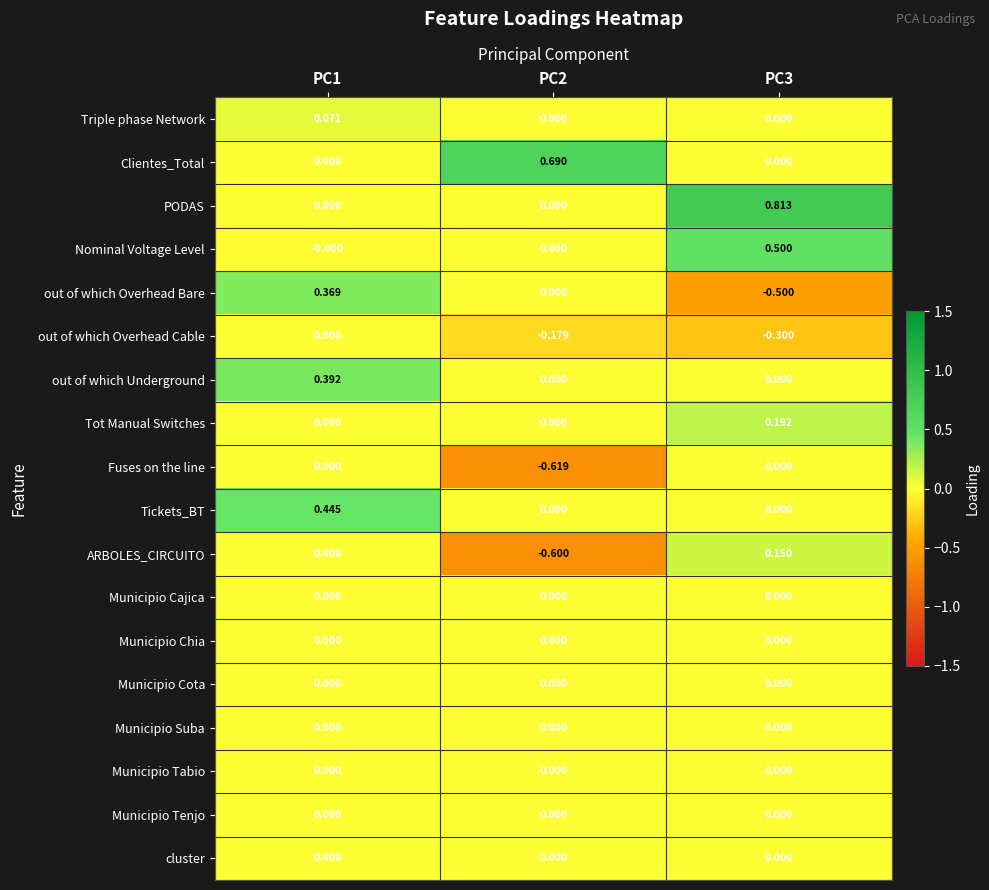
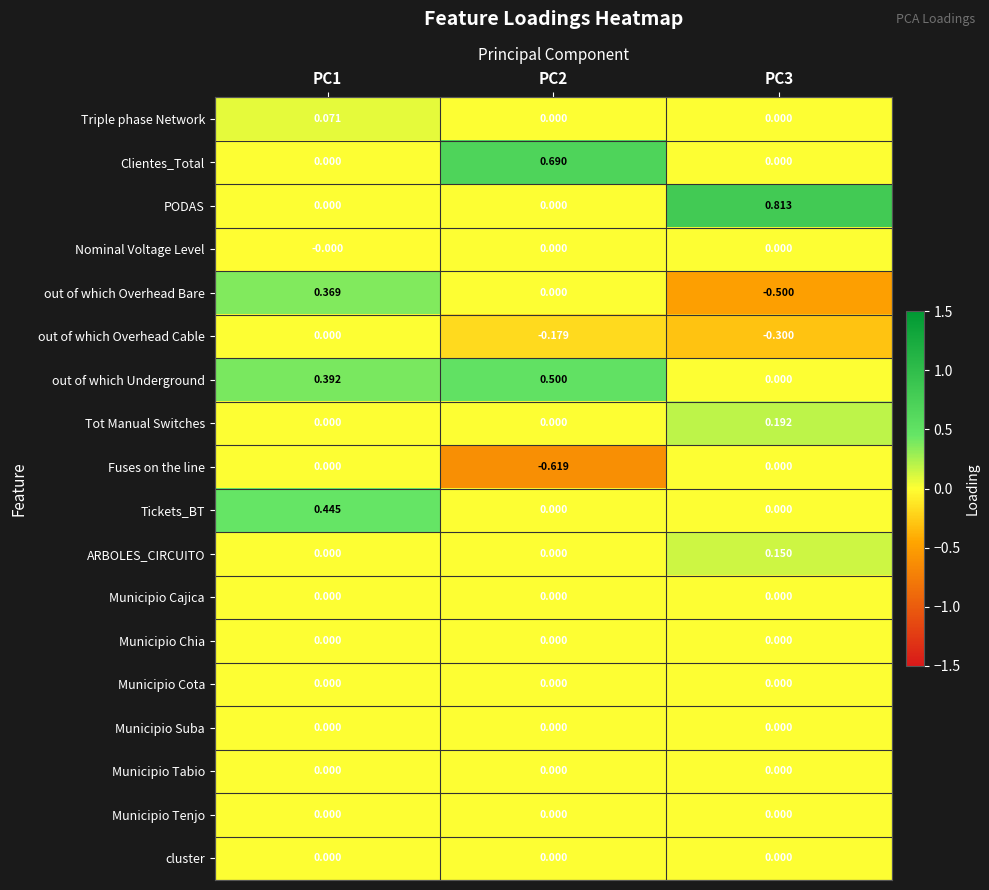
  {
    "Triple phase Network": {
      "PC1": 0.071,
      "PC2": 0.000,
      "PC3": 0.000
    },
    "Clientes_Total": {
      "PC1": 0.000,
      "PC2": 0.690,
      "PC3": 0.000
    },
    "PODAS": {
      "PC1": 0.000,
      "PC2": 0.000,
      "PC3": 0.813
    },
    "Nominal Voltage Level": {
      "PC1": -0.000,
      "PC2": 0.000,
-     "PC3": 0.500
+     "PC3": 0.000
    },
    "out of which Overhead Bare": {
      "PC1": 0.369,
      "PC2": 0.000,
      "PC3": -0.500
    },
    "out of which Overhead Cable": {
      "PC1": 0.000,
      "PC2": -0.179,
      "PC3": -0.300
    },
    "out of which Underground": {
      "PC1": 0.392,
-     "PC2": 0.000,
+     "PC2": 0.500,
      "PC3": 0.000
    },
    "Tot Manual Switches": {
      "PC1": 0.000,
      "PC2": 0.000,
      "PC3": 0.192
    },
    "Fuses on the line": {
      "PC1": 0.000,
      "PC2": -0.619,
      "PC3": 0.000
    },
    "Tickets_BT": {
      "PC1": 0.445,
      "PC2": 0.000,
      "PC3": 0.000
    },
    "ARBOLES_CIRCUITO": {
      "PC1": 0.000,
-     "PC2": -0.600,
+     "PC2": 0.000,
      "PC3": 0.150
    },
    "Municipio Cajica": {
      "PC1": 0.000,
      "PC2": 0.000,
      "PC3": 0.000
    },
    "Municipio Chia": {
      "PC1": 0.000,
      "PC2": 0.000,
      "PC3": 0.000
    },
    "Municipio Cota": {
      "PC1": 0.000,
      "PC2": 0.000,
      "PC3": 0.000
    },
    "Municipio Suba": {
      "PC1": 0.000,
      "PC2": 0.000,
      "PC3": 0.000
    },
    "Municipio Tabio": {
      "PC1": 0.000,
      "PC2": 0.000,
      "PC3": 0.000
    },
    "Municipio Tenjo": {
      "PC1": 0.000,
      "PC2": 0.000,
      "PC3": 0.000
    },
    "cluster": {
      "PC1": 0.000,
      "PC2": 0.000,
      "PC3": 0.000
    }
  }
